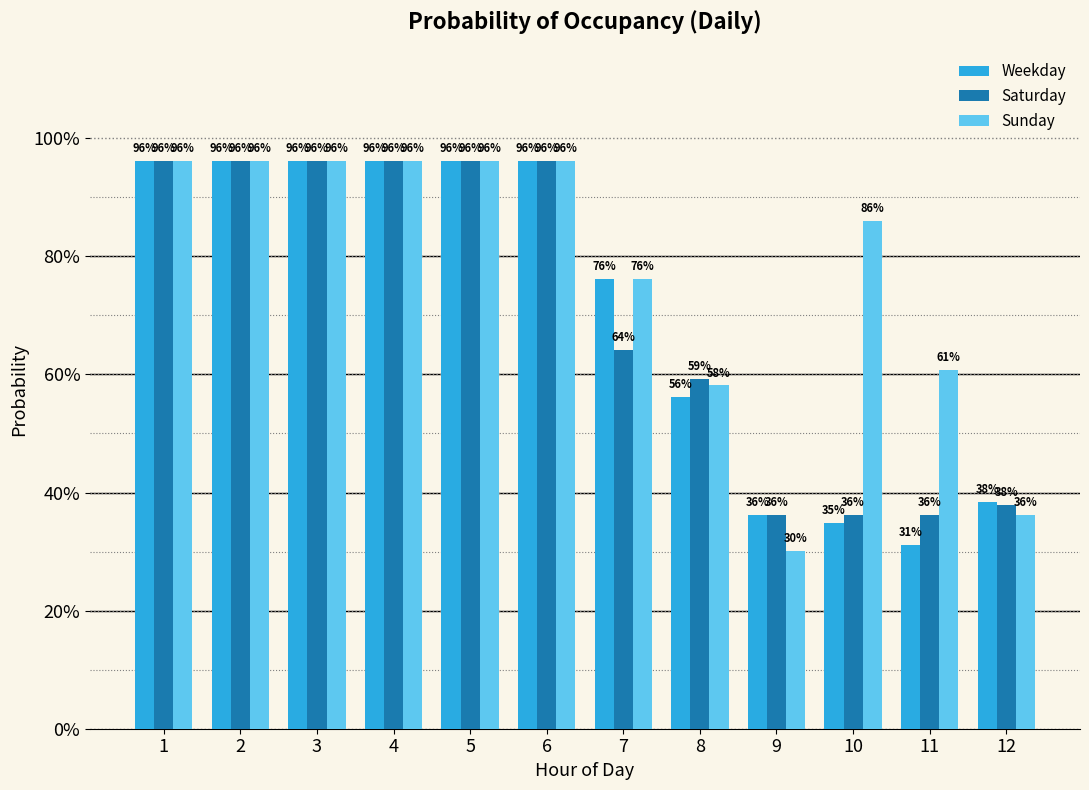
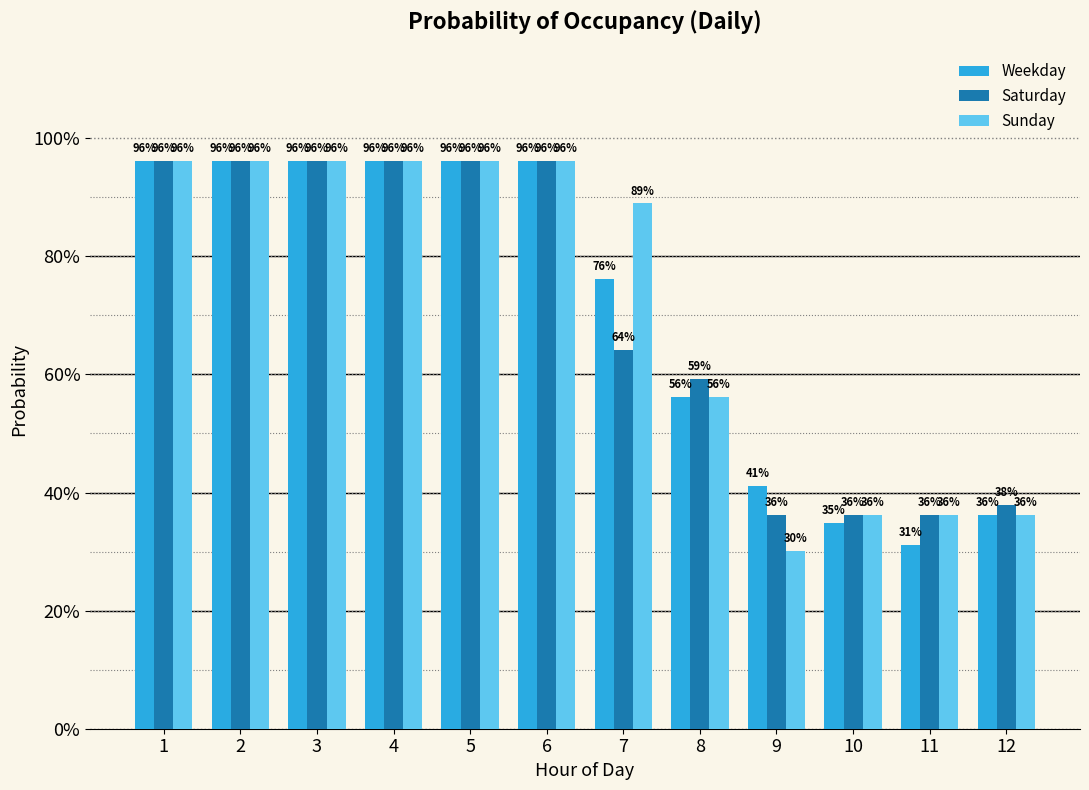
  {
    "Weekday": {
      "7": "76%",
      "8": "56%",
-     "9": "36%",
+     "9": "41%",
      "10": "35%",
      "11": "31%",
-     "12": "38%"
+     "12": "36%"
    },
    "Saturday": {
      "7": "64%",
      "8": "59%",
      "9": "36%",
      "12": "38%"
    },
    "Sunday": {
-     "7": "76%",
-     "8": "58%",
+     "7": "89%",
+     "8": "56%",
      "9": "30%",
-     "10": "86%",
-     "11": "61%",
+     "10": "36%",
+     "11": "36%",
      "12": "36%"
    }
  }
